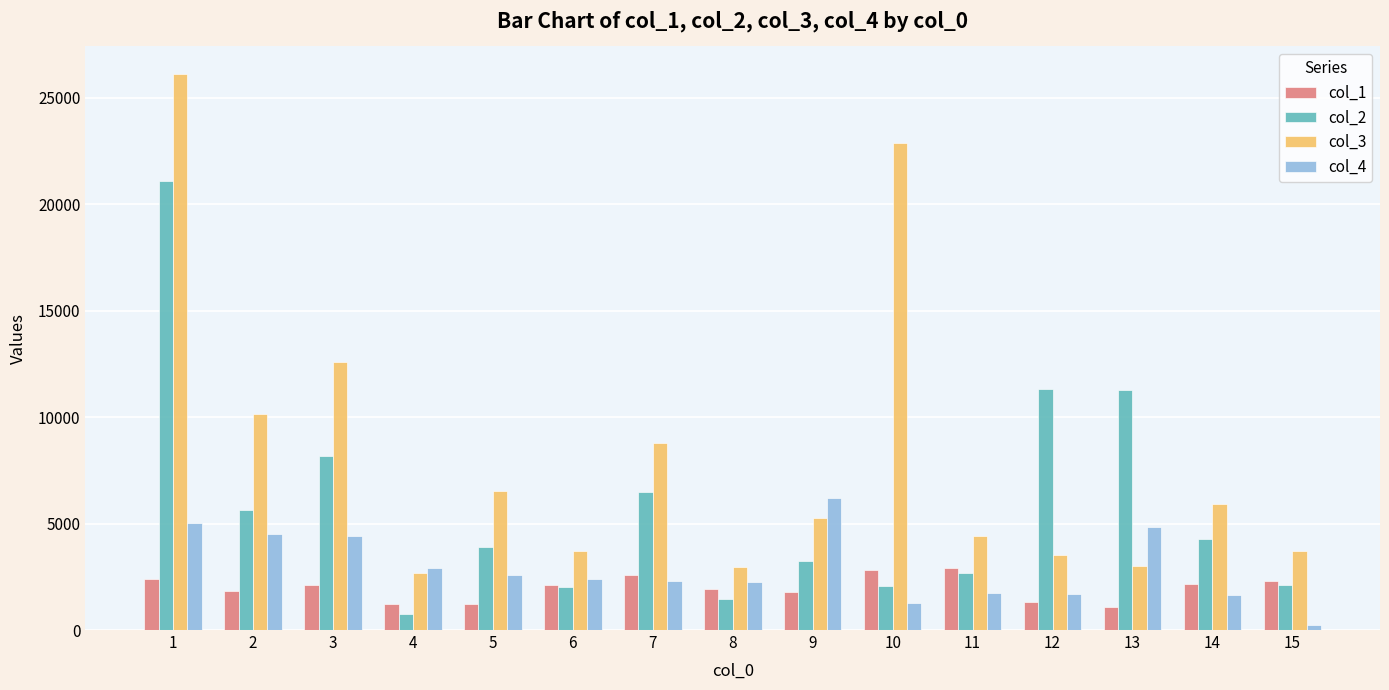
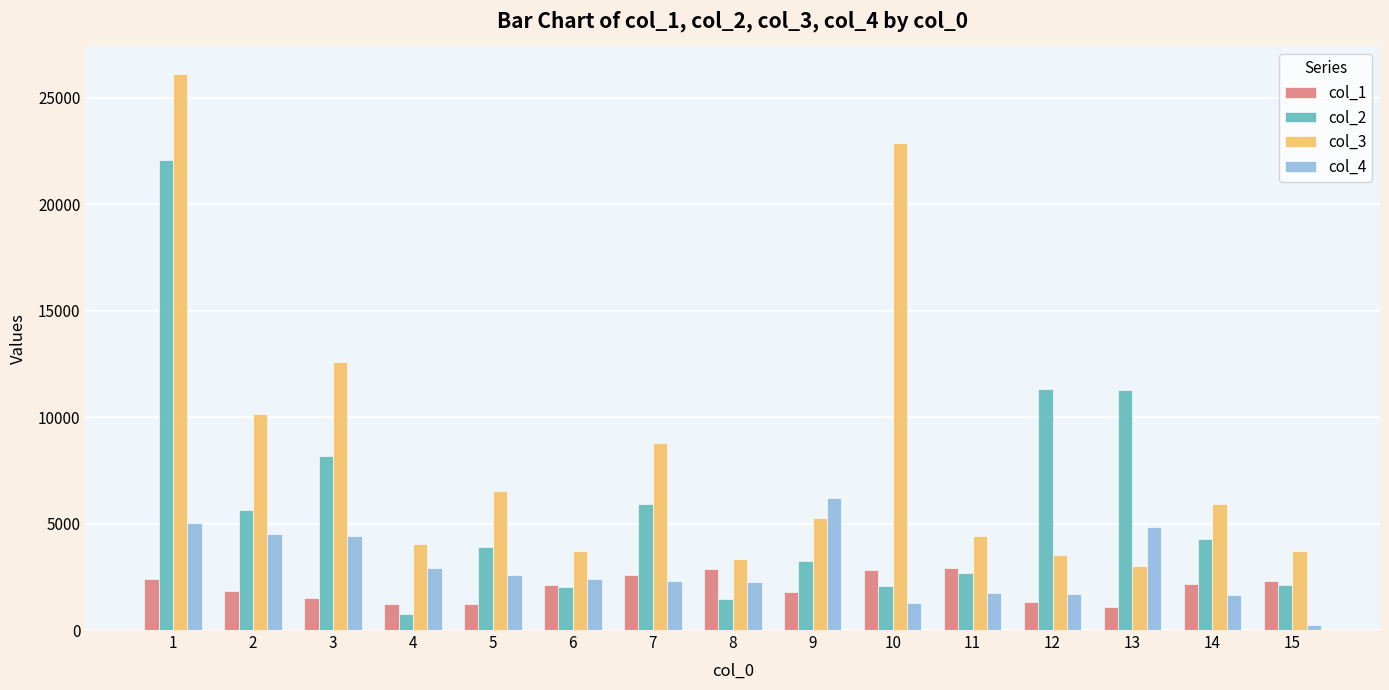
  {
    "col_1": {
      "1": 2400,
      "2": 1800,
-     "3": 2100,
+     "3": 1500,
      "4": 1200,
      "5": 1200,
      "6": 2100,
      "7": 2600,
-     "8": 1900,
+     "8": 2900,
      "9": 1800,
      "10": 2800,
      "11": 2900,
      "12": 1300,
      "13": 1100,
      "14": 2200,
      "15": 2300
    },
    "col_2": {
-     "1": 21100,
+     "1": 22100,
      "2": 5600,
      "3": 8200,
      "4": 700,
      "5": 3900,
      "6": 2000,
-     "7": 6500,
+     "7": 5900,
      "8": 1500,
      "9": 3200,
      "10": 2100,
      "11": 2700,
      "12": 11300,
      "13": 11300,
      "14": 4300,
      "15": 2100
    },
    "col_3": {
      "1": 26100,
      "2": 10100,
      "3": 12600,
-     "4": 2700,
+     "4": 4000,
      "5": 6500,
      "6": 3700,
      "7": 8800,
-     "8": 2900,
+     "8": 3300,
      "9": 5300,
      "10": 22900,
      "11": 4400,
      "12": 3500,
      "13": 3000,
      "14": 5900,
      "15": 3700
    },
    "col_4": {
      "1": 5000,
      "2": 4500,
      "3": 4400,
      "4": 2900,
      "5": 2600,
      "6": 2400,
      "7": 2300,
      "8": 2300,
      "9": 6200,
      "10": 1300,
      "11": 1800,
      "12": 1700,
      "13": 4900,
      "14": 1600,
      "15": 300
    }
  }
